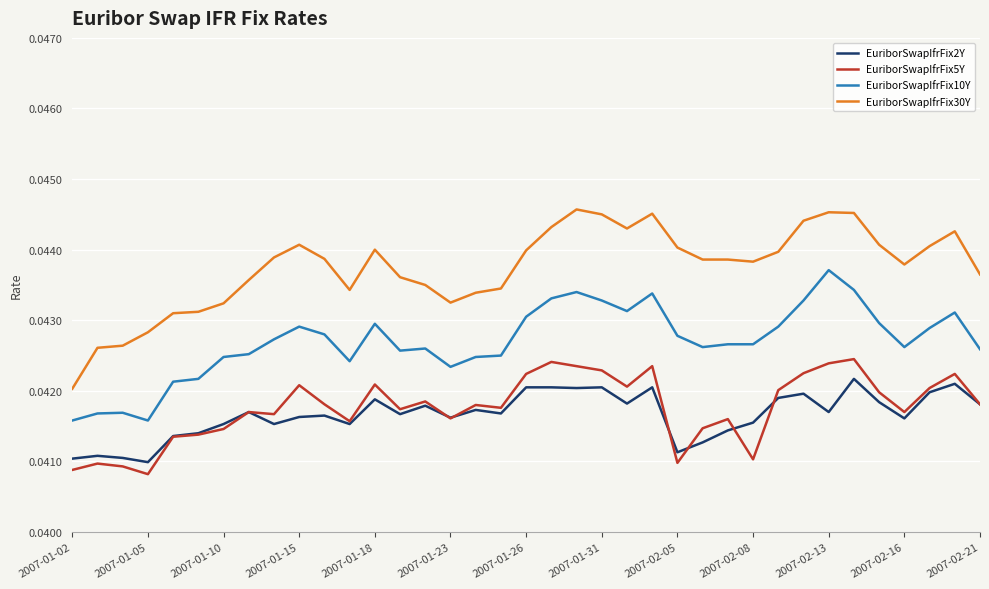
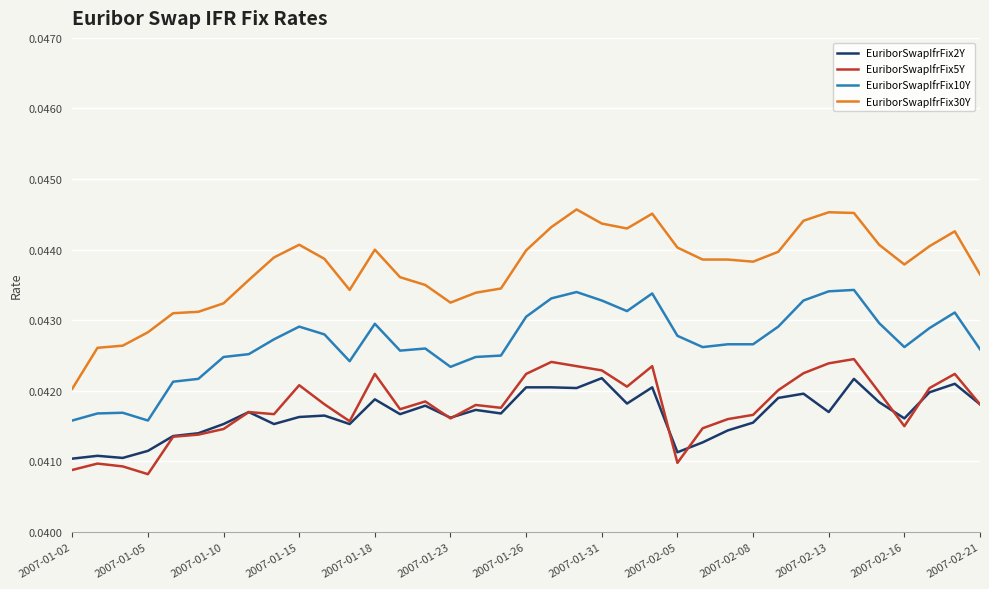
  {
    "EuriborSwapIfrFix2Y": {
      "2007-01-02": 0.0410,
-     "2007-01-05": 0.0410,
+     "2007-01-05": 0.0412,
      "2007-01-10": 0.0415,
      "2007-01-15": 0.0416,
      "2007-01-18": 0.0419,
      "2007-01-26": 0.0421,
-     "2007-01-31": 0.0421,
+     "2007-01-31": 0.0422,
      "2007-02-05": 0.0411,
      "2007-02-08": 0.0416,
      "2007-02-13": 0.0417,
      "2007-02-16": 0.0416
    },
    "EuriborSwapIfrFix5Y": {
      "2007-01-02": 0.0409,
      "2007-01-05": 0.0408,
      "2007-01-10": 0.0415,
      "2007-01-15": 0.0421,
-     "2007-01-18": 0.0421,
+     "2007-01-18": 0.0422,
      "2007-01-26": 0.0422,
      "2007-01-31": 0.0423,
      "2007-02-05": 0.0410,
-     "2007-02-08": 0.0410,
+     "2007-02-08": 0.0417,
      "2007-02-13": 0.0424,
-     "2007-02-16": 0.0417
+     "2007-02-16": 0.0415
    },
    "EuriborSwapIfrFix10Y": {
      "2007-01-02": 0.0416,
      "2007-01-05": 0.0416,
      "2007-01-10": 0.0425,
      "2007-01-15": 0.0429,
      "2007-01-18": 0.0430,
      "2007-01-23": 0.0423,
      "2007-01-26": 0.0431,
      "2007-01-31": 0.0433,
      "2007-02-05": 0.0428,
      "2007-02-08": 0.0427,
-     "2007-02-13": 0.0437,
+     "2007-02-13": 0.0434,
      "2007-02-16": 0.0426,
      "2007-02-21": 0.0426
    },
    "EuriborSwapIfrFix30Y": {
      "2007-01-02": 0.0420,
      "2007-01-05": 0.0428,
      "2007-01-10": 0.0432,
      "2007-01-15": 0.0441,
      "2007-01-18": 0.0440,
      "2007-01-23": 0.0433,
      "2007-01-26": 0.0440,
-     "2007-01-31": 0.0445,
+     "2007-01-31": 0.0444,
      "2007-02-05": 0.0440,
      "2007-02-08": 0.0438,
      "2007-02-13": 0.0445,
      "2007-02-16": 0.0438,
      "2007-02-21": 0.0437
    }
  }
